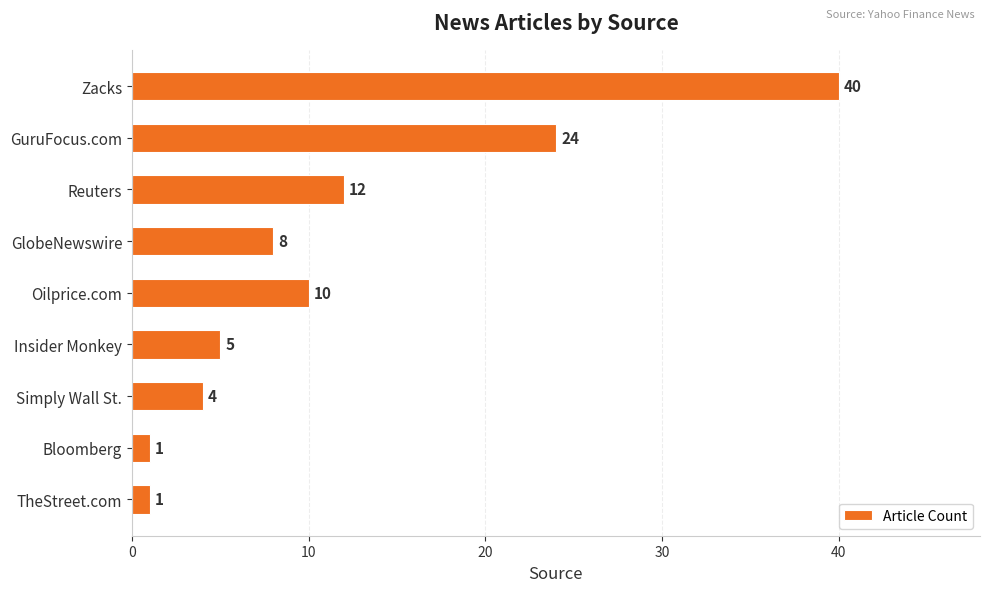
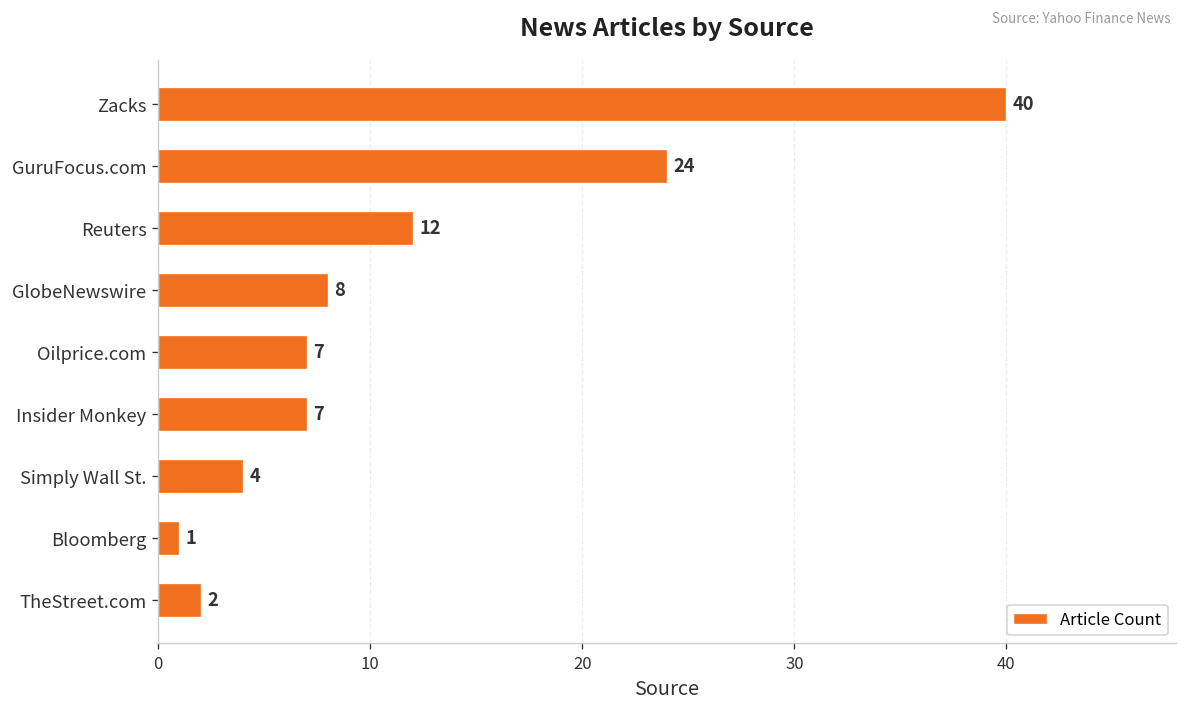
  {
    "Zacks": 40,
    "GuruFocus.com": 24,
    "Reuters": 12,
    "GlobeNewswire": 8,
-   "Oilprice.com": 10,
-   "Insider Monkey": 5,
+   "Oilprice.com": 7,
+   "Insider Monkey": 7,
    "Simply Wall St.": 4,
    "Bloomberg": 1,
-   "TheStreet.com": 1
+   "TheStreet.com": 2
  }
